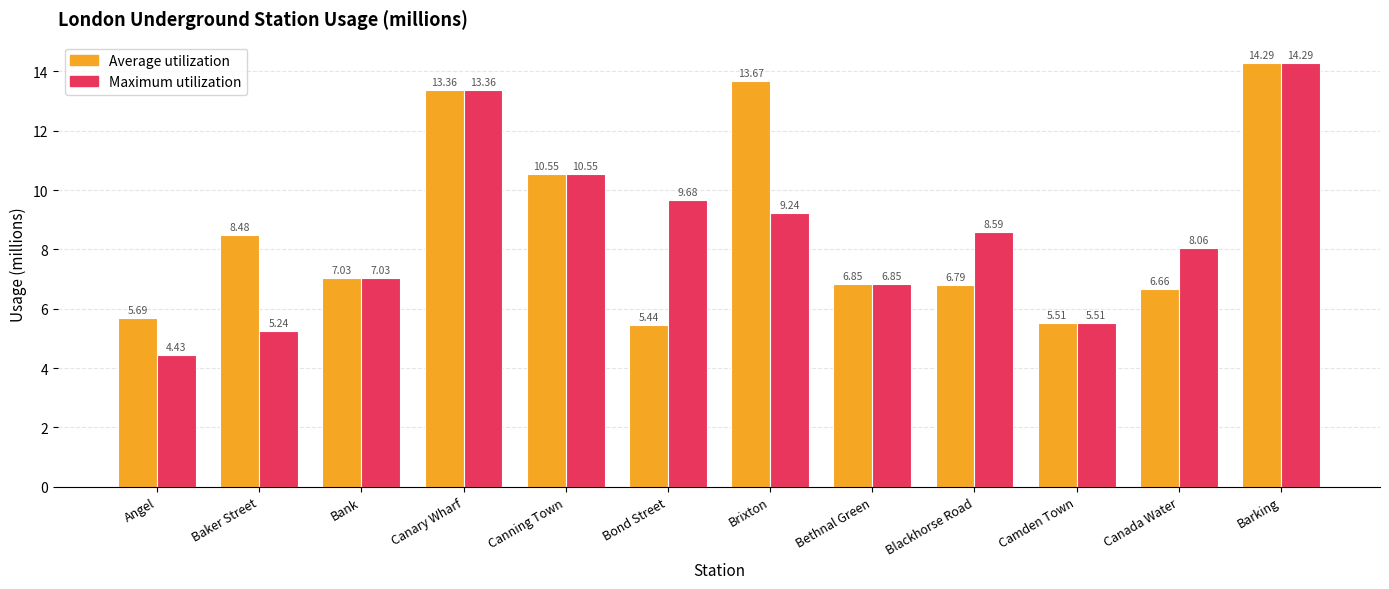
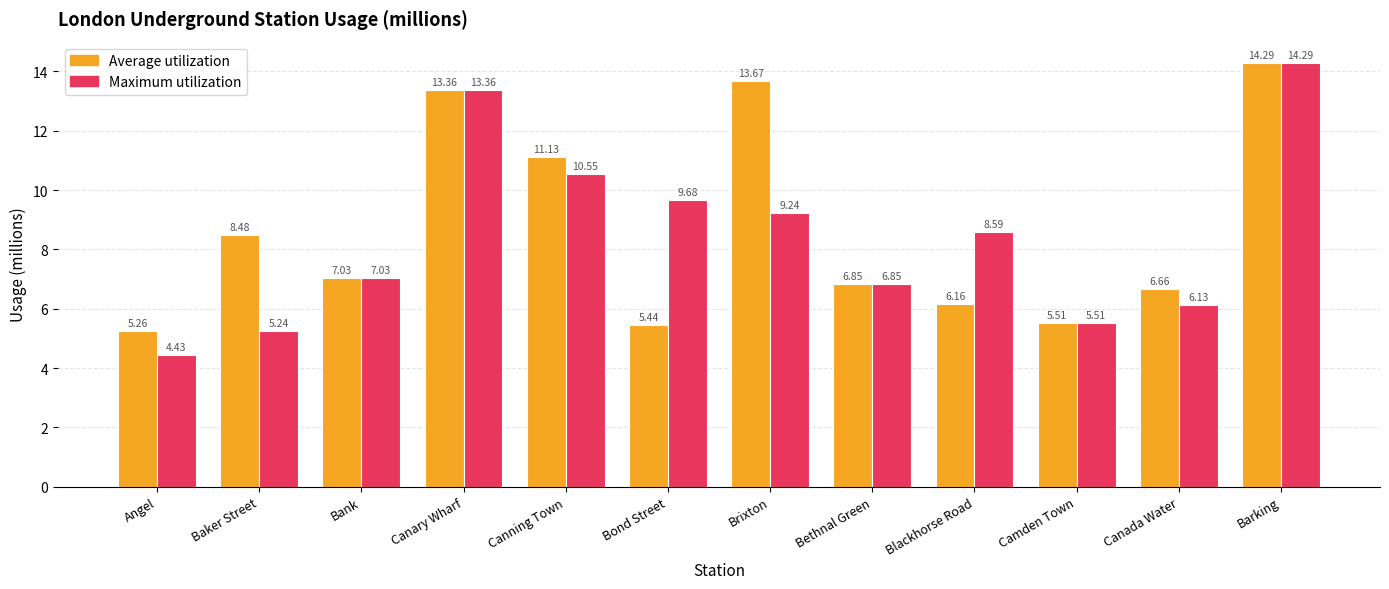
  {
    "Average utilization": {
-     "Angel": 5.69,
+     "Angel": 5.26,
      "Baker Street": 8.48,
      "Bank": 7.03,
      "Canary Wharf": 13.36,
-     "Canning Town": 10.55,
+     "Canning Town": 11.13,
      "Bond Street": 5.44,
      "Brixton": 13.67,
      "Bethnal Green": 6.85,
-     "Blackhorse Road": 6.79,
+     "Blackhorse Road": 6.16,
      "Camden Town": 5.51,
      "Canada Water": 6.66,
      "Barking": 14.29
    },
    "Maximum utilization": {
      "Angel": 4.43,
      "Baker Street": 5.24,
      "Bank": 7.03,
      "Canary Wharf": 13.36,
      "Canning Town": 10.55,
      "Bond Street": 9.68,
      "Brixton": 9.24,
      "Bethnal Green": 6.85,
      "Blackhorse Road": 8.59,
      "Camden Town": 5.51,
-     "Canada Water": 8.06,
+     "Canada Water": 6.13,
      "Barking": 14.29
    }
  }
